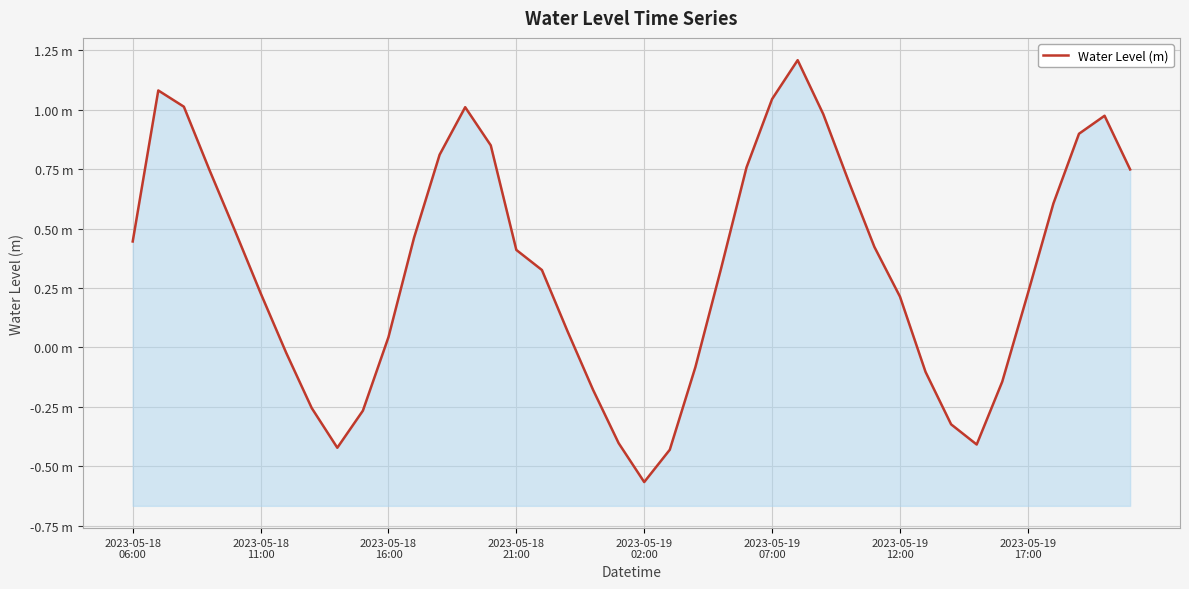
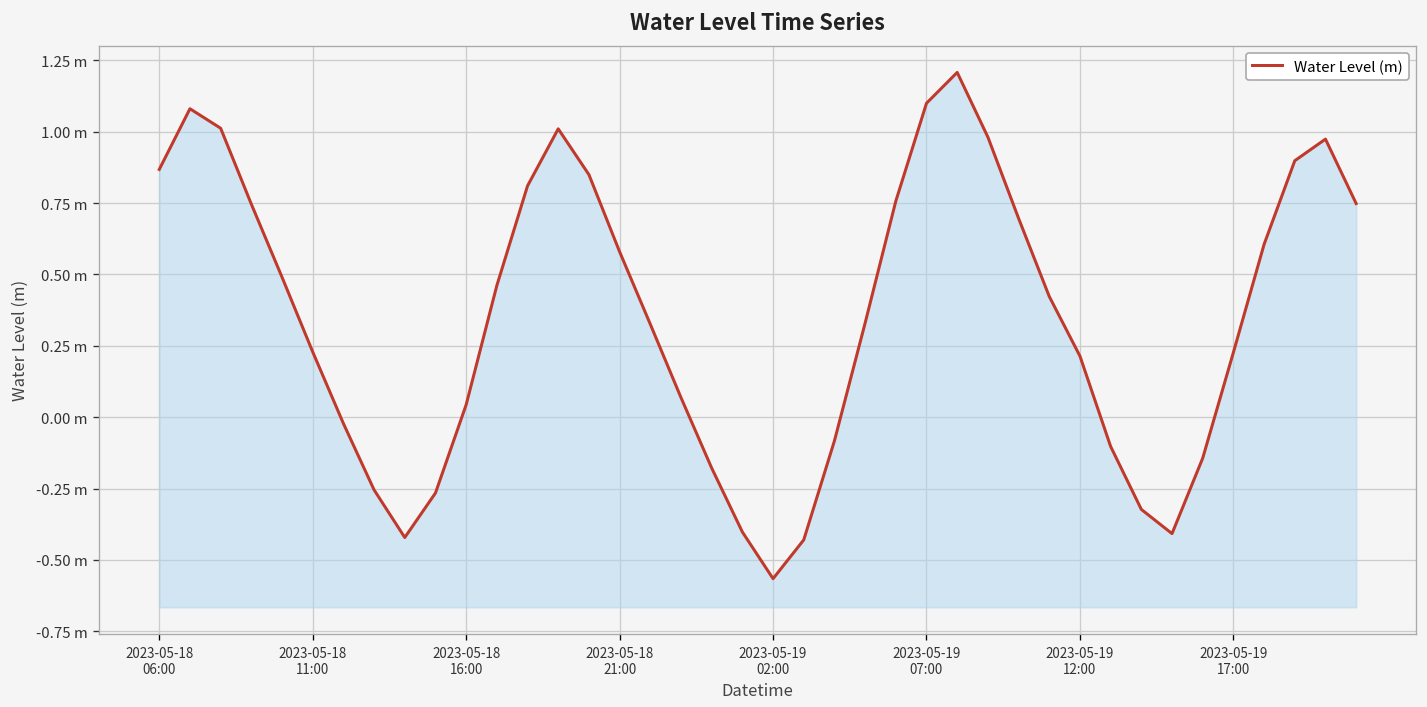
  {
-   "2023-05-18 06:00": "0.45 m",
+   "2023-05-18 06:00": "0.87 m",
    "2023-05-18 11:00": "0.23 m",
    "2023-05-18 16:00": "0.04 m",
-   "2023-05-18 21:00": "0.41 m",
+   "2023-05-18 21:00": "0.58 m",
    "2023-05-19 02:00": "-0.57 m",
-   "2023-05-19 07:00": "1.04 m",
+   "2023-05-19 07:00": "1.10 m",
    "2023-05-19 12:00": "0.21 m",
    "2023-05-19 17:00": "0.23 m"
  }
